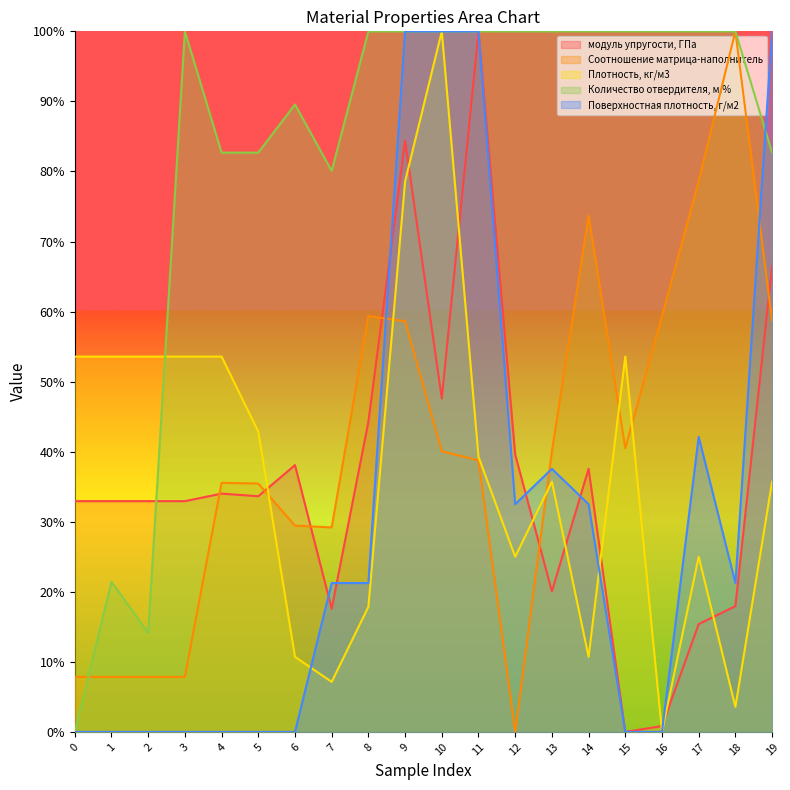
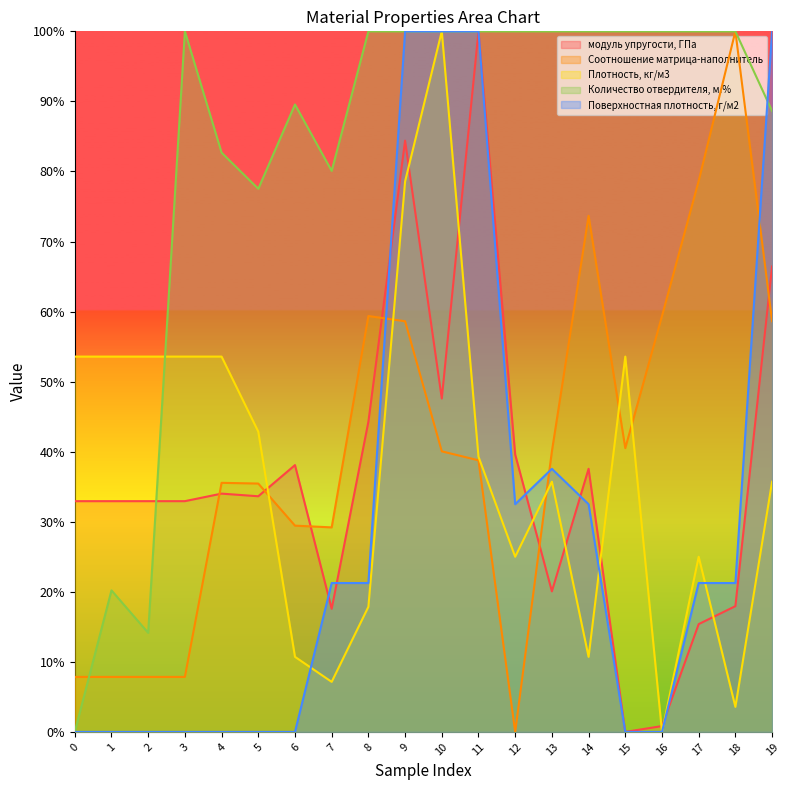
  {
    "Количество отвердителя, м.%": {
-     "1": "21%",
+     "1": "20%",
      "2": "14%",
      "3": "100%",
      "4": "83%",
-     "5": "83%",
+     "5": "78%",
      "6": "90%",
      "7": "80%",
      "8": "100%",
      "12": "100%",
      "13": "100%",
      "14": "100%",
      "15": "100%",
      "16": "100%",
      "17": "100%",
-     "19": "83%"
+     "19": "89%"
    },
    "Поверхностная плотность, г/м2": {
      "1": "0%",
      "2": "0%",
      "3": "0%",
      "4": "0%",
      "5": "0%",
      "6": "0%",
      "7": "21%",
      "8": "21%",
      "12": "33%",
      "13": "38%",
      "14": "33%",
-     "17": "42%",
+     "17": "21%",
      "18": "21%",
      "19": "100%"
    }
  }
